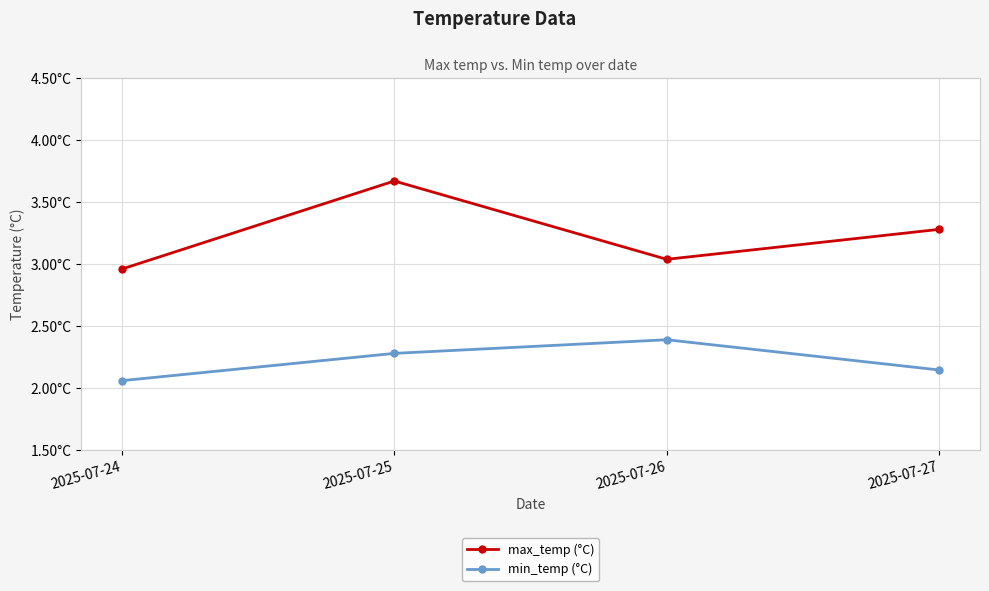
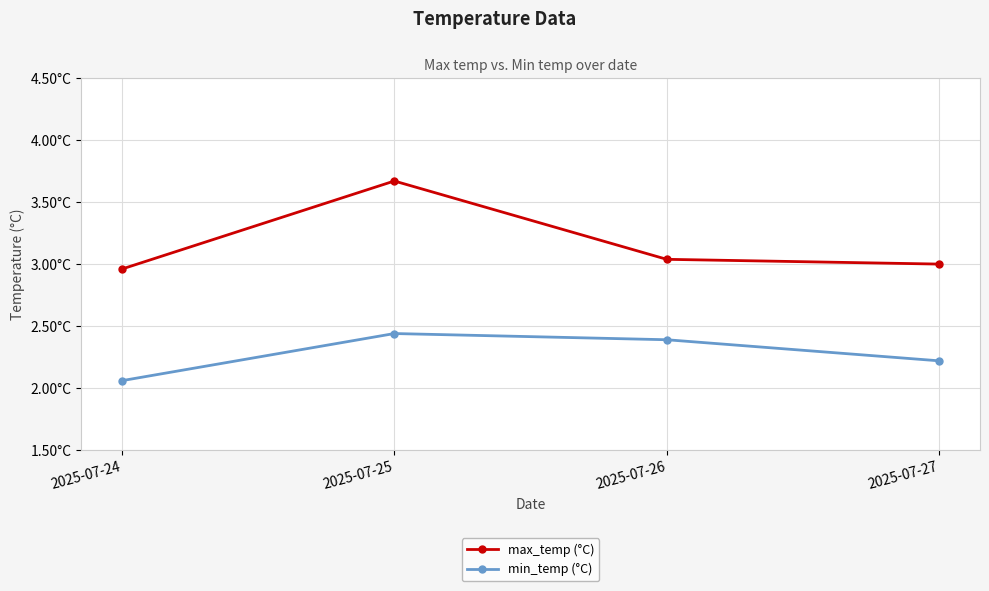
  {
    "max_temp (°C)": {
      "2025-07-24": "2.96°C",
      "2025-07-25": "3.67°C",
      "2025-07-26": "3.04°C",
-     "2025-07-27": "3.28°C"
+     "2025-07-27": "3.00°C"
    },
    "min_temp (°C)": {
      "2025-07-24": "2.06°C",
-     "2025-07-25": "2.28°C",
+     "2025-07-25": "2.44°C",
      "2025-07-26": "2.39°C",
-     "2025-07-27": "2.15°C"
+     "2025-07-27": "2.22°C"
    }
  }
